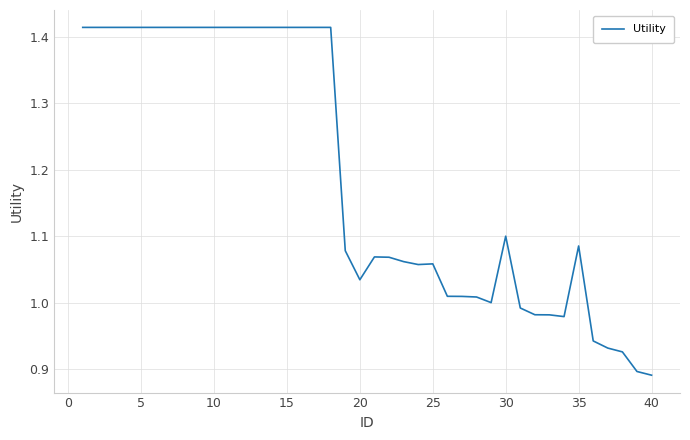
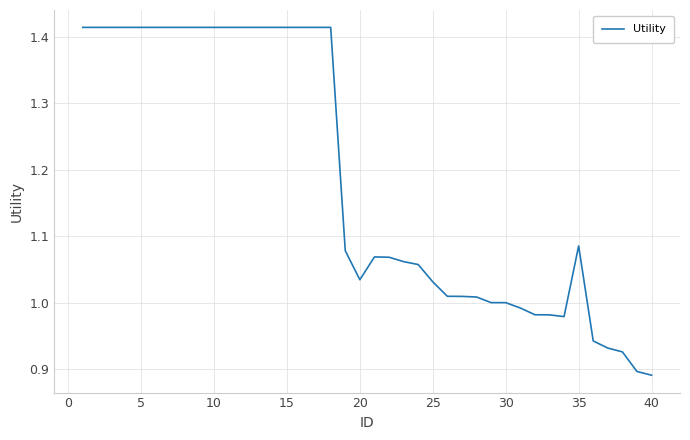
  {
    "5": 1.41,
    "10": 1.41,
    "15": 1.41,
    "20": 1.03,
-   "25": 1.06,
-   "30": 1.1,
+   "25": 1.03,
+   "30": 1.0,
    "35": 1.09,
    "40": 0.89
  }
